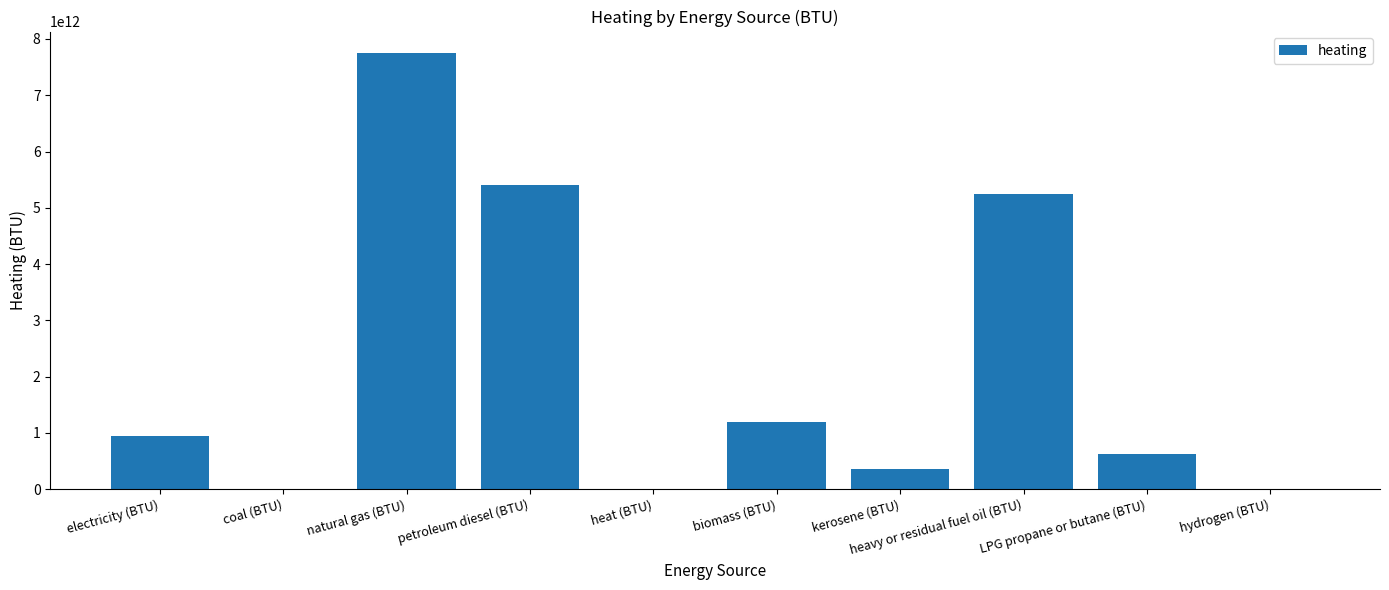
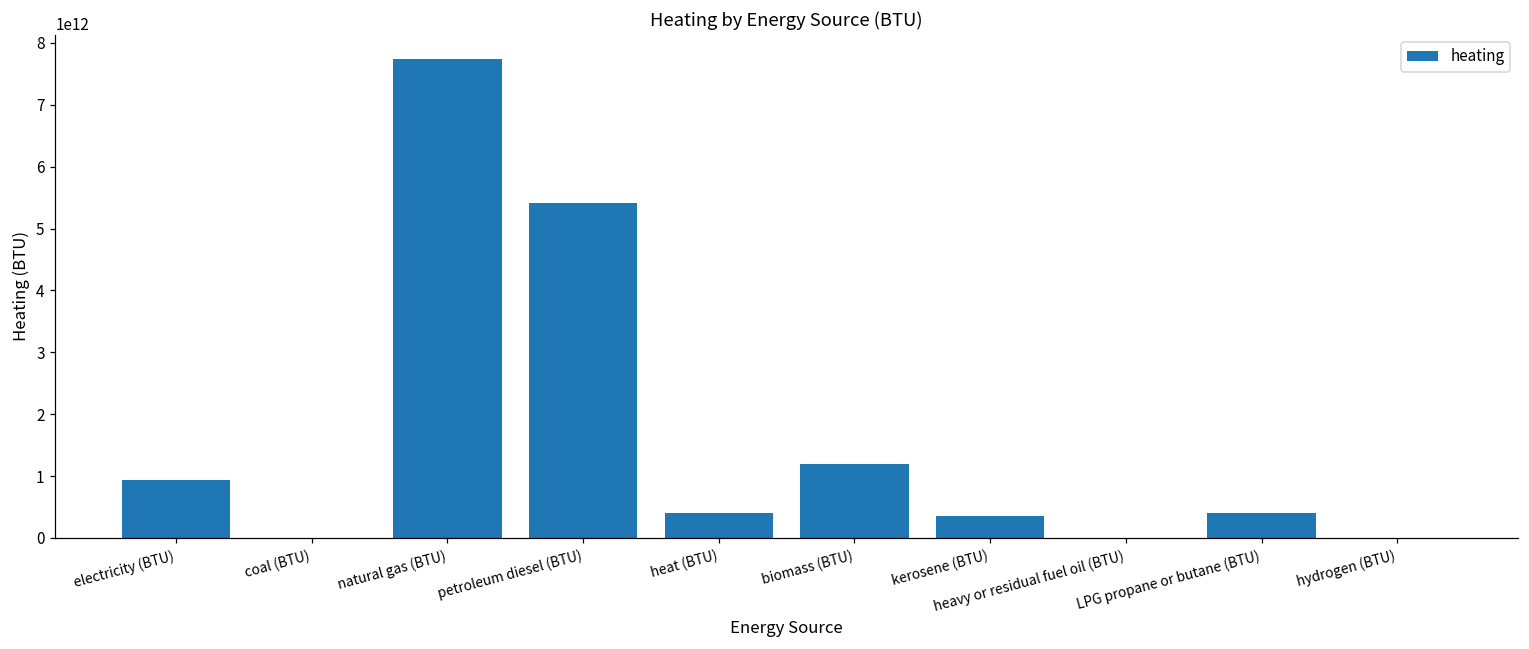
  {
    "electricity (BTU)": 900000000000,
    "coal (BTU)": 0,
    "natural gas (BTU)": 7700000000000,
    "petroleum diesel (BTU)": 5400000000000,
-   "heat (BTU)": 0,
+   "heat (BTU)": 400000000000,
    "biomass (BTU)": 1200000000000,
    "kerosene (BTU)": 400000000000,
-   "heavy or residual fuel oil (BTU)": 5200000000000,
-   "LPG propane or butane (BTU)": 600000000000,
+   "heavy or residual fuel oil (BTU)": 0,
+   "LPG propane or butane (BTU)": 400000000000,
    "hydrogen (BTU)": 0
  }
